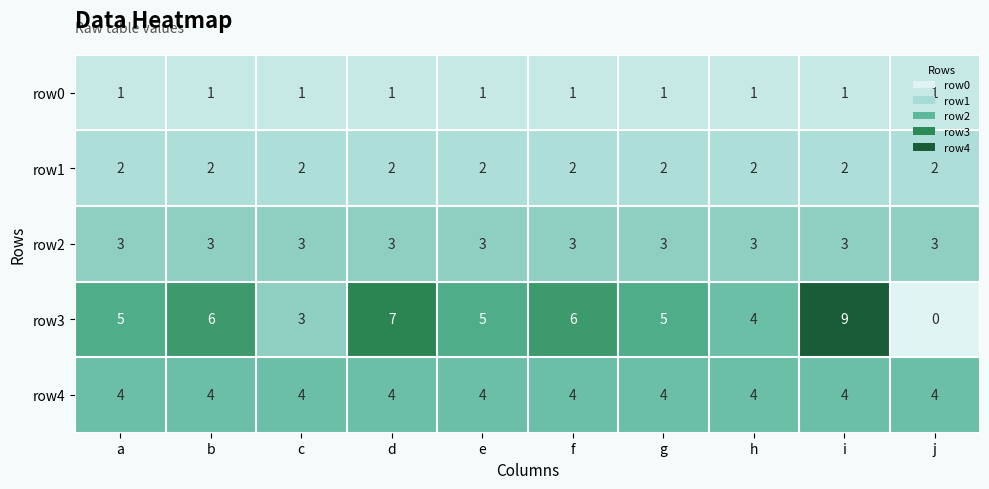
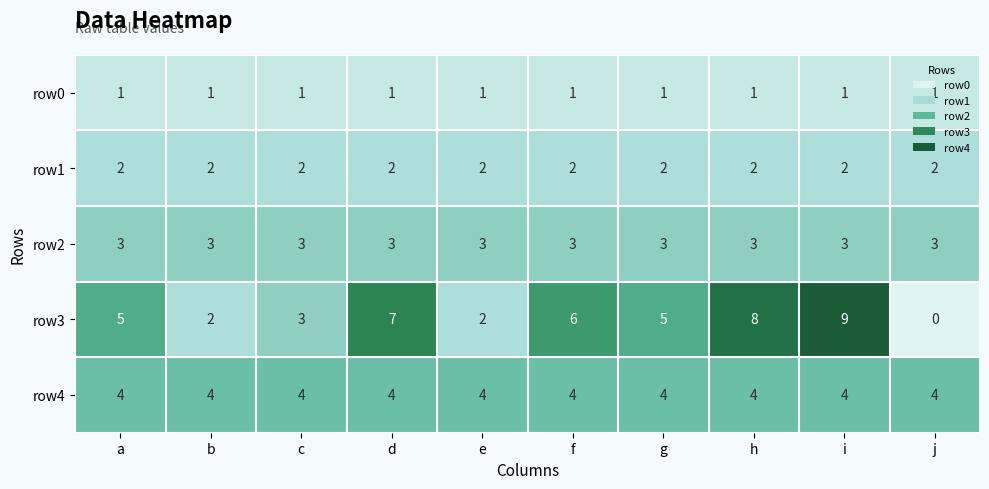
  {
    "row0": {
      "a": 1,
      "b": 1,
      "c": 1,
      "d": 1,
      "e": 1,
      "f": 1,
      "g": 1,
      "h": 1,
      "i": 1,
      "j": 1
    },
    "row1": {
      "a": 2,
      "b": 2,
      "c": 2,
      "d": 2,
      "e": 2,
      "f": 2,
      "g": 2,
      "h": 2,
      "i": 2,
      "j": 2
    },
    "row2": {
      "a": 3,
      "b": 3,
      "c": 3,
      "d": 3,
      "e": 3,
      "f": 3,
      "g": 3,
      "h": 3,
      "i": 3,
      "j": 3
    },
    "row3": {
      "a": 5,
-     "b": 6,
+     "b": 2,
      "c": 3,
      "d": 7,
-     "e": 5,
+     "e": 2,
      "f": 6,
      "g": 5,
-     "h": 4,
+     "h": 8,
      "i": 9,
      "j": 0
    },
    "row4": {
      "a": 4,
      "b": 4,
      "c": 4,
      "d": 4,
      "e": 4,
      "f": 4,
      "g": 4,
      "h": 4,
      "i": 4,
      "j": 4
    }
  }
